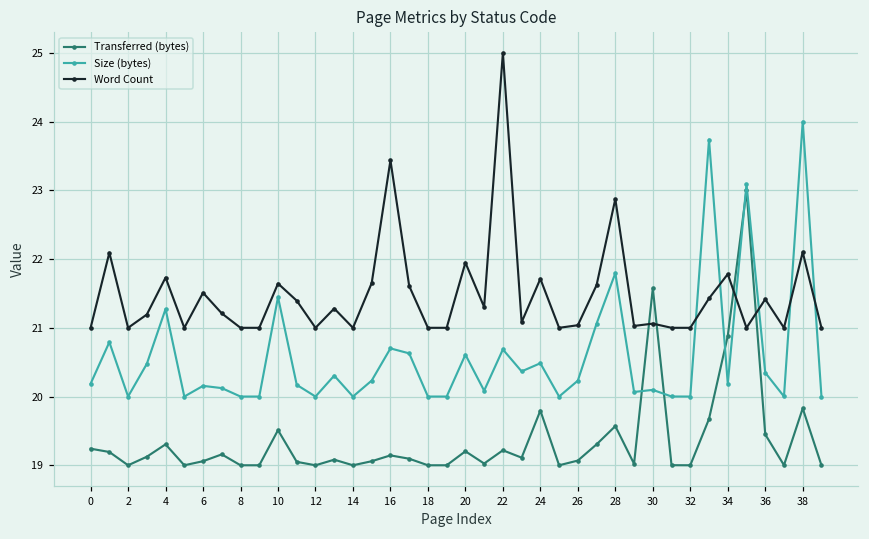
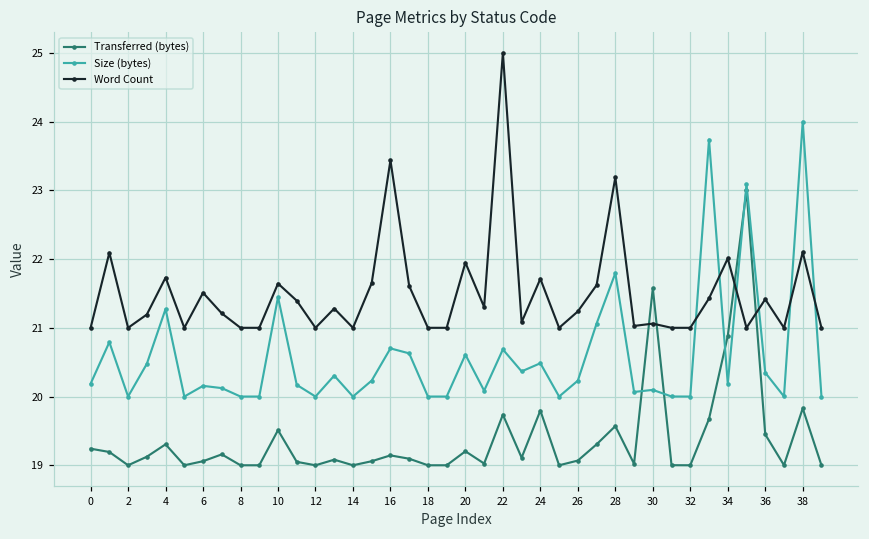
  {
    "Transferred (bytes)": {
      "2": 19.0,
      "4": 19.3,
      "6": 19.1,
      "8": 19.0,
      "10": 19.5,
      "12": 19.0,
      "14": 19.0,
      "16": 19.1,
      "18": 19.0,
      "20": 19.2,
-     "22": 19.2,
+     "22": 19.7,
      "24": 19.8,
      "26": 19.1,
      "28": 19.6,
      "30": 21.6,
      "32": 19.0,
      "34": 20.9,
      "36": 19.4,
      "38": 19.8
    },
    "Size (bytes)": {
      "2": 20.0,
      "4": 21.3,
      "6": 20.2,
      "8": 20.0,
      "10": 21.4,
      "12": 20.0,
      "14": 20.0,
      "16": 20.7,
      "18": 20.0,
      "20": 20.6,
      "22": 20.7,
      "24": 20.5,
      "26": 20.2,
      "28": 21.8,
      "30": 20.1,
      "32": 20.0,
      "34": 20.2,
      "36": 20.3,
      "38": 24.0
    },
    "Word Count": {
      "2": 21.0,
      "4": 21.7,
      "6": 21.5,
      "8": 21.0,
      "10": 21.6,
      "12": 21.0,
      "14": 21.0,
      "16": 23.4,
      "18": 21.0,
      "20": 21.9,
      "22": 25.0,
      "24": 21.7,
-     "26": 21.0,
-     "28": 22.9,
+     "26": 21.2,
+     "28": 23.2,
      "30": 21.1,
      "32": 21.0,
-     "34": 21.8,
+     "34": 22.0,
      "36": 21.4,
      "38": 22.1
    }
  }
